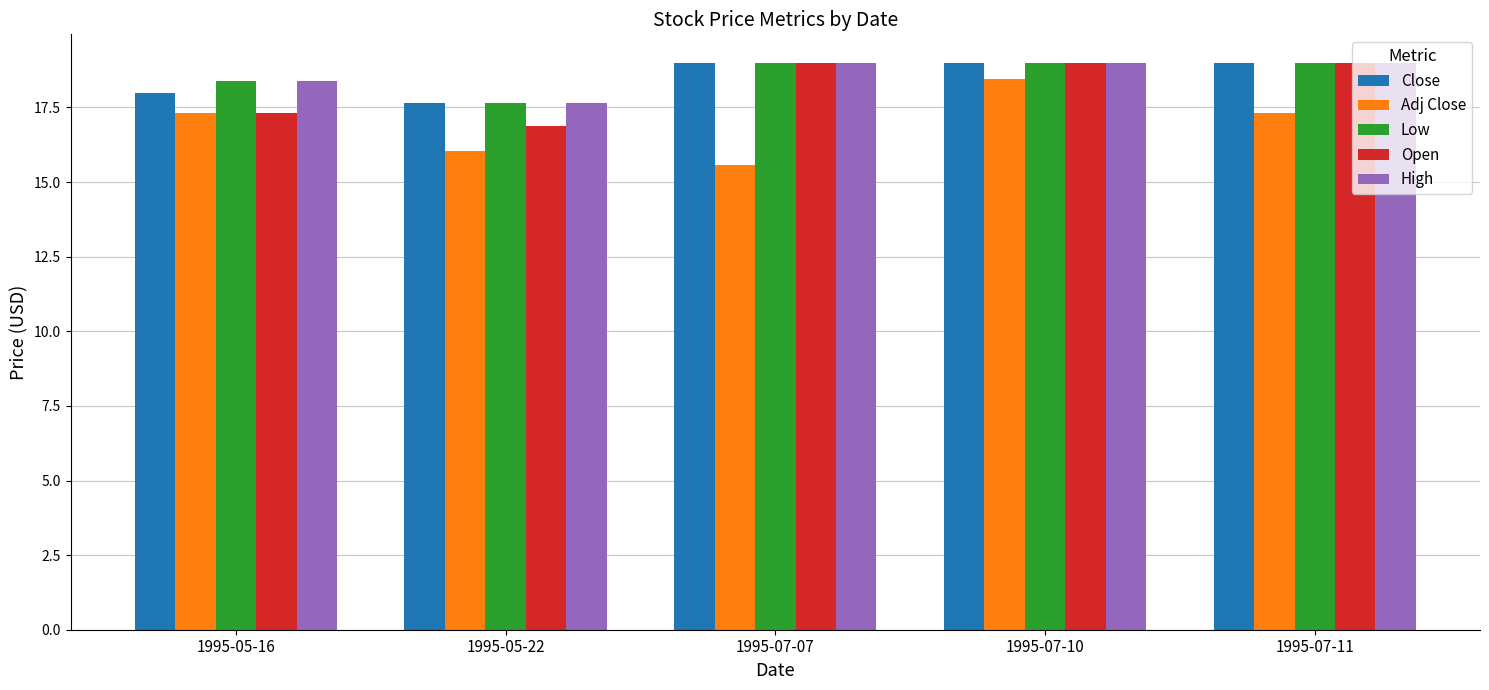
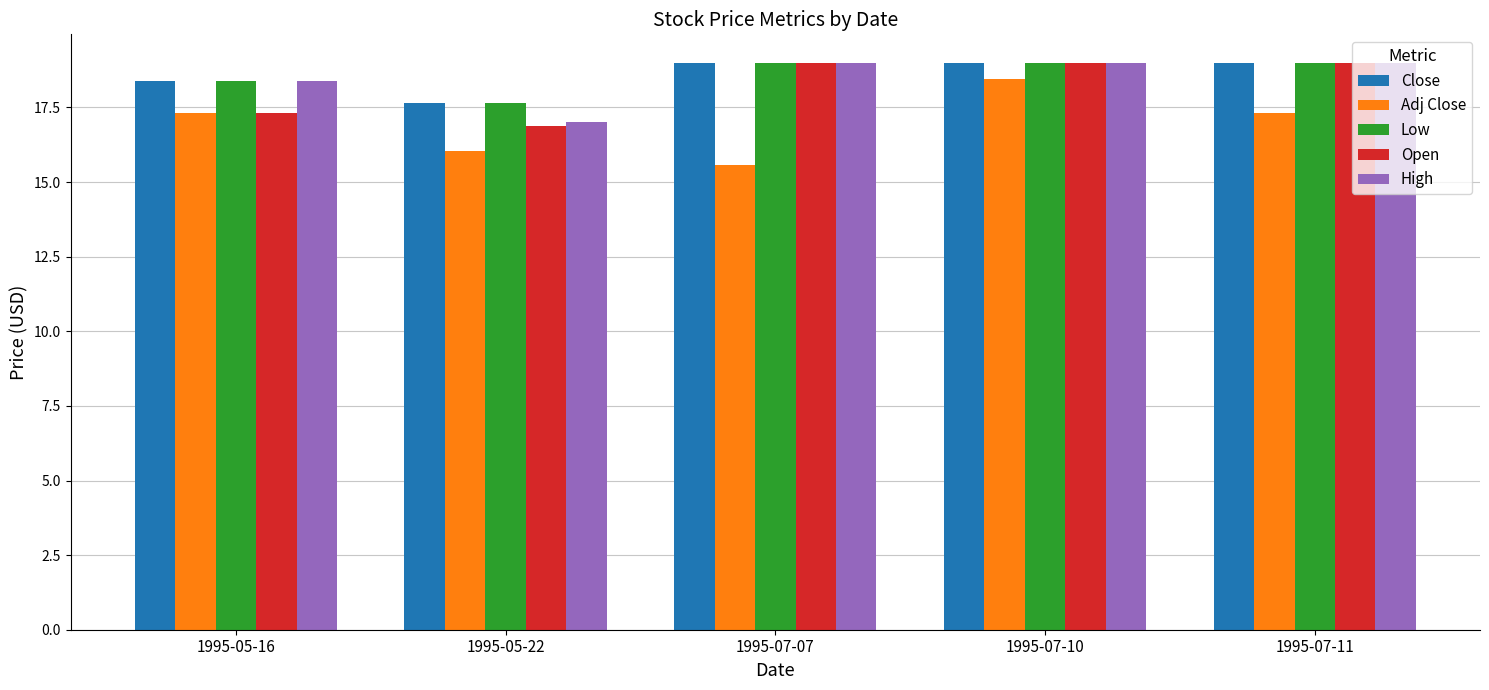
  {
    "Close": {
-     "1995-05-16": 18.0,
+     "1995-05-16": 18.4,
      "1995-05-22": 17.6,
      "1995-07-07": 19.0,
      "1995-07-10": 19.0,
      "1995-07-11": 19.0
    },
    "Adj Close": {
      "1995-05-16": 17.3,
      "1995-05-22": 16.0,
      "1995-07-07": 15.6,
      "1995-07-10": 18.4,
      "1995-07-11": 17.3
    },
    "Low": {
      "1995-05-16": 18.4,
      "1995-05-22": 17.6,
      "1995-07-07": 19.0,
      "1995-07-10": 19.0,
      "1995-07-11": 19.0
    },
    "Open": {
      "1995-05-16": 17.3,
      "1995-05-22": 16.9,
      "1995-07-07": 19.0,
      "1995-07-10": 19.0
    },
    "High": {
      "1995-05-16": 18.4,
-     "1995-05-22": 17.6,
+     "1995-05-22": 17.0,
      "1995-07-07": 19.0,
      "1995-07-10": 19.0
    }
  }
